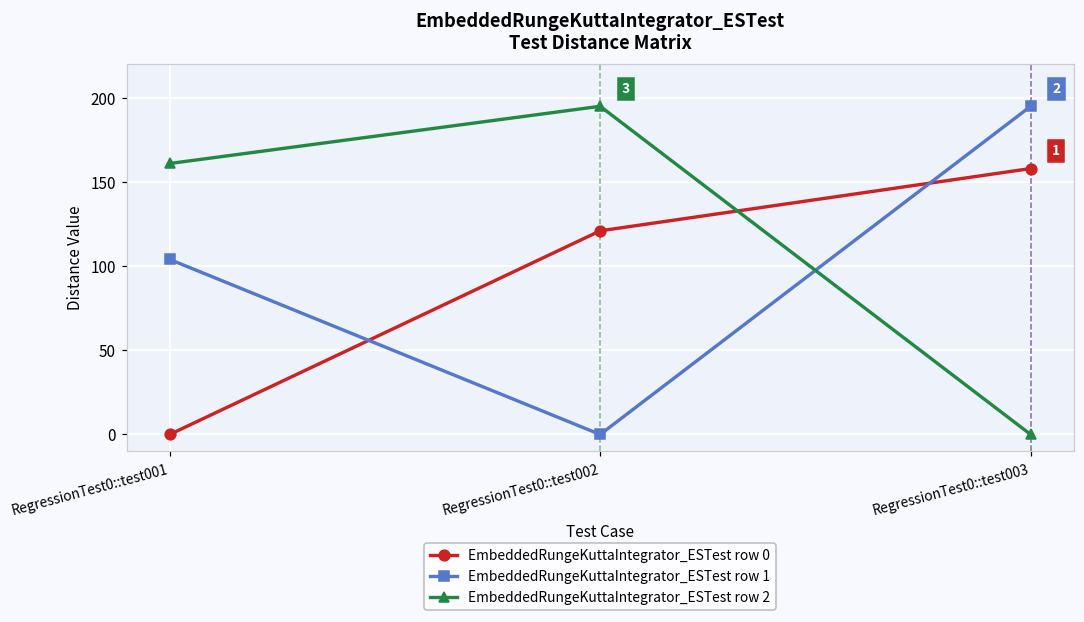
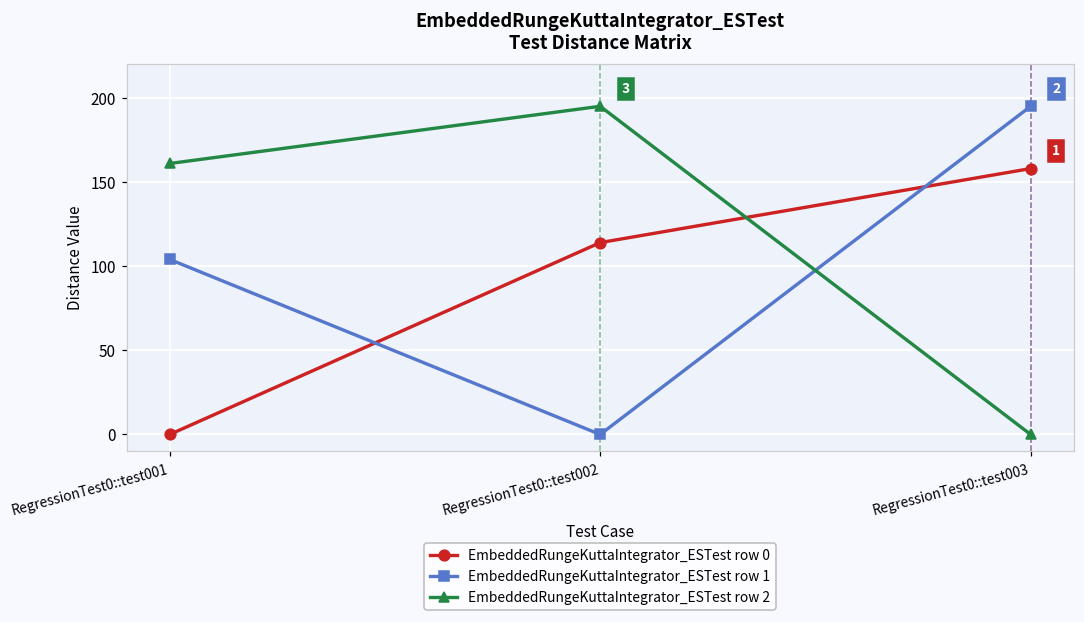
  {
    "EmbeddedRungeKuttaIntegrator_ESTest row 0": {
      "RegressionTest0::test001": 0,
-     "RegressionTest0::test002": 121
+     "RegressionTest0::test002": 114
    },
    "EmbeddedRungeKuttaIntegrator_ESTest row 1": {
      "RegressionTest0::test001": 104,
      "RegressionTest0::test002": 0
    },
    "EmbeddedRungeKuttaIntegrator_ESTest row 2": {
      "RegressionTest0::test001": 161,
      "RegressionTest0::test003": 0
    }
  }
